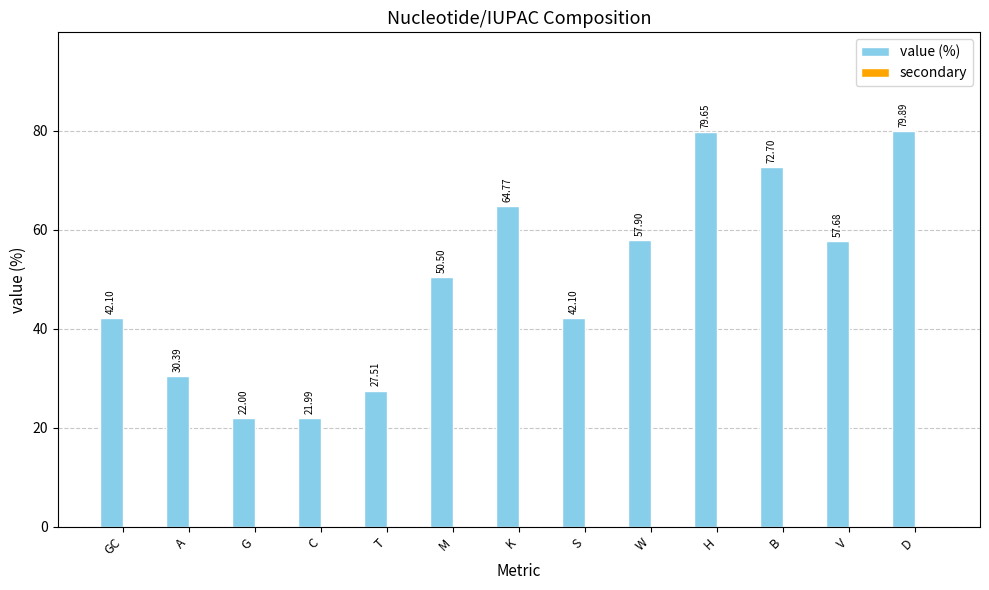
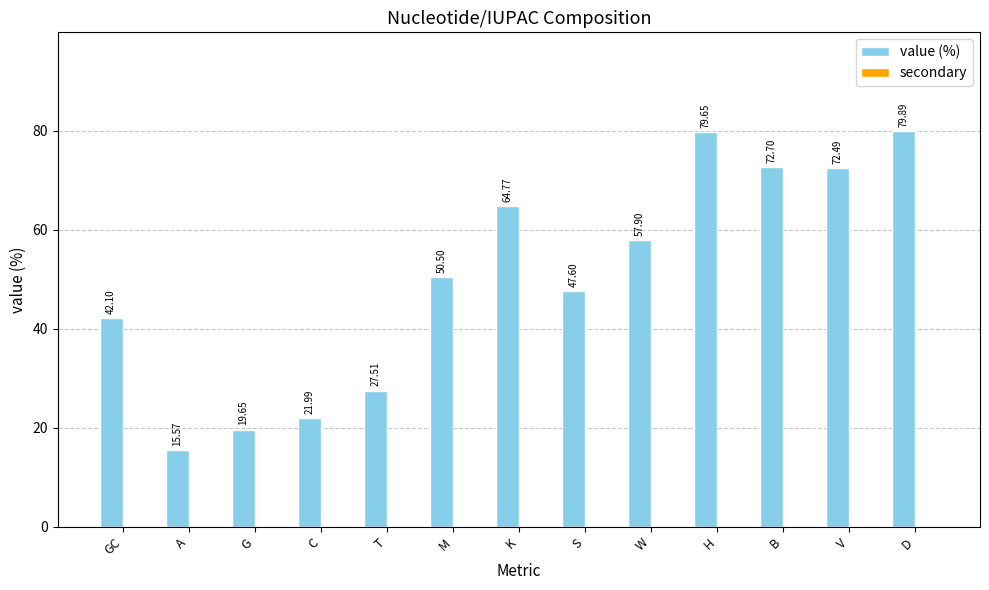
  {
    "value (%)": {
      "GC": 42.10,
-     "A": 30.39,
-     "G": 22.00,
+     "A": 15.57,
+     "G": 19.65,
      "C": 21.99,
      "T": 27.51,
      "M": 50.50,
      "K": 64.77,
-     "S": 42.10,
+     "S": 47.60,
      "W": 57.90,
      "H": 79.65,
      "B": 72.70,
-     "V": 57.68,
+     "V": 72.49,
      "D": 79.89
    },
    "secondary": {
      "GC": 0,
      "A": 0,
      "G": 0,
      "C": 0,
      "T": 0,
      "M": 0,
      "K": 0,
      "S": 0,
      "W": 0,
      "H": 0,
      "B": 0,
      "V": 0,
      "D": 0
    }
  }
